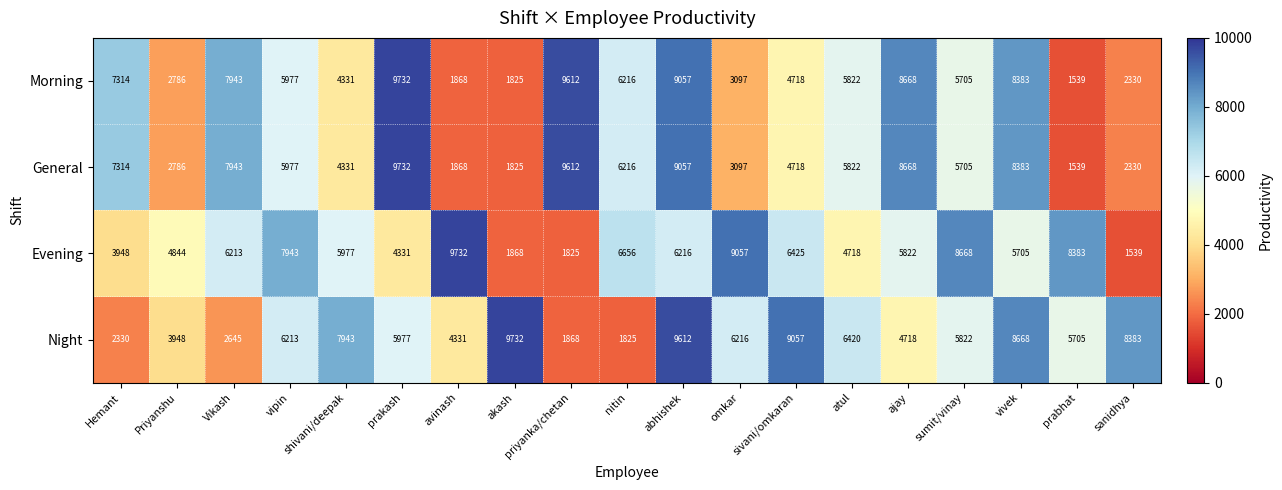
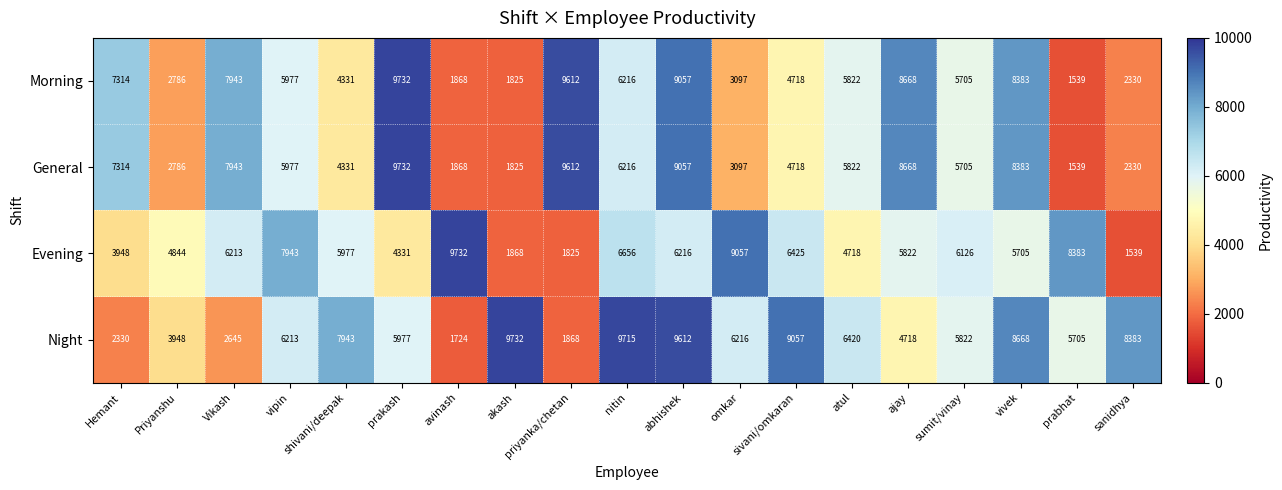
  {
    "Morning": {
      "Hemant": 7314,
      "Priyanshu": 2786,
      "Vikash": 7943,
      "vipin": 5977,
      "shivani/deepak": 4331,
      "prakash": 9732,
      "avinash": 1868,
      "akash": 1825,
      "priyanka/chetan": 9612,
      "nitin": 6216,
      "abhishek": 9057,
      "omkar": 3097,
      "sivani/omkaran": 4718,
      "atul": 5822,
      "ajay": 8668,
      "sumit/vinay": 5705,
      "vivek": 8383,
      "prabhat": 1539,
      "sanidhya": 2330
    },
    "General": {
      "Hemant": 7314,
      "Priyanshu": 2786,
      "Vikash": 7943,
      "vipin": 5977,
      "shivani/deepak": 4331,
      "prakash": 9732,
      "avinash": 1868,
      "akash": 1825,
      "priyanka/chetan": 9612,
      "nitin": 6216,
      "abhishek": 9057,
      "omkar": 3097,
      "sivani/omkaran": 4718,
      "atul": 5822,
      "ajay": 8668,
      "sumit/vinay": 5705,
      "vivek": 8383,
      "prabhat": 1539,
      "sanidhya": 2330
    },
    "Evening": {
      "Hemant": 3948,
      "Priyanshu": 4844,
      "Vikash": 6213,
      "vipin": 7943,
      "shivani/deepak": 5977,
      "prakash": 4331,
      "avinash": 9732,
      "akash": 1868,
      "priyanka/chetan": 1825,
      "nitin": 6656,
      "abhishek": 6216,
      "omkar": 9057,
      "sivani/omkaran": 6425,
      "atul": 4718,
      "ajay": 5822,
-     "sumit/vinay": 8668,
+     "sumit/vinay": 6126,
      "vivek": 5705,
      "prabhat": 8383,
      "sanidhya": 1539
    },
    "Night": {
      "Hemant": 2330,
      "Priyanshu": 3948,
      "Vikash": 2645,
      "vipin": 6213,
      "shivani/deepak": 7943,
      "prakash": 5977,
-     "avinash": 4331,
+     "avinash": 1724,
      "akash": 9732,
      "priyanka/chetan": 1868,
-     "nitin": 1825,
+     "nitin": 9715,
      "abhishek": 9612,
      "omkar": 6216,
      "sivani/omkaran": 9057,
      "atul": 6420,
      "ajay": 4718,
      "sumit/vinay": 5822,
      "vivek": 8668,
      "prabhat": 5705,
      "sanidhya": 8383
    }
  }
